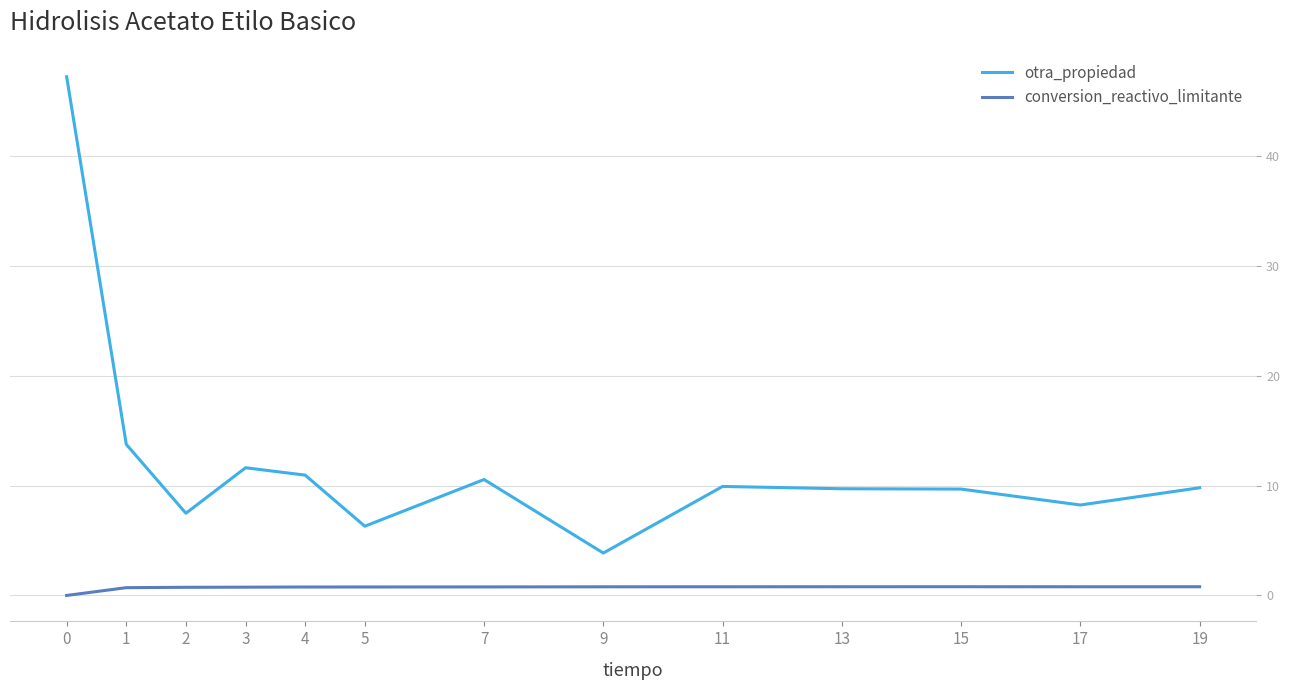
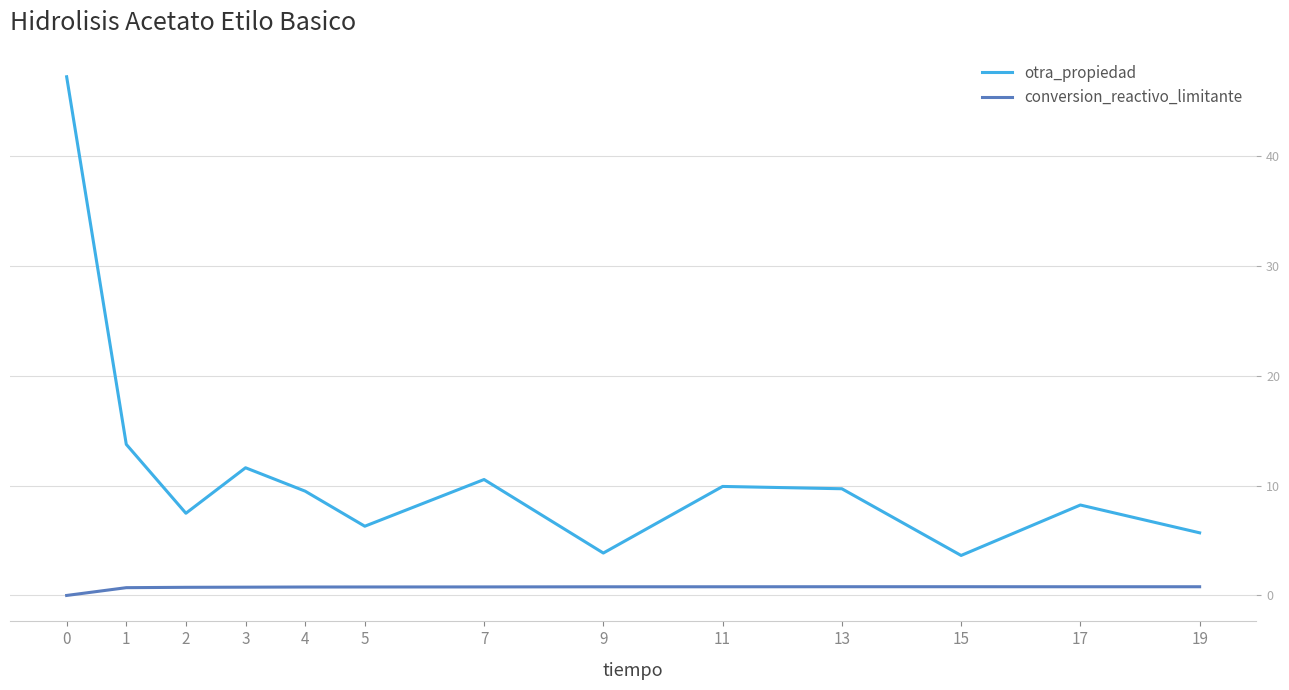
  {
    "otra_propiedad": {
      "0": 47.2,
      "1": 13.8,
      "2": 7.5,
      "3": 11.6,
-     "4": 11.0,
+     "4": 9.5,
      "5": 6.3,
      "7": 10.6,
      "9": 3.9,
      "11": 9.9,
      "13": 9.7,
-     "15": 9.7,
+     "15": 3.6,
      "17": 8.2,
-     "19": 9.8
+     "19": 5.7
    },
    "conversion_reactivo_limitante": {
      "0": 0.0,
      "1": 0.7,
      "2": 0.7,
      "3": 0.8,
      "4": 0.8,
      "5": 0.8,
      "7": 0.8,
      "9": 0.8,
      "11": 0.8,
      "13": 0.8,
      "15": 0.8,
      "17": 0.8,
      "19": 0.8
    }
  }
